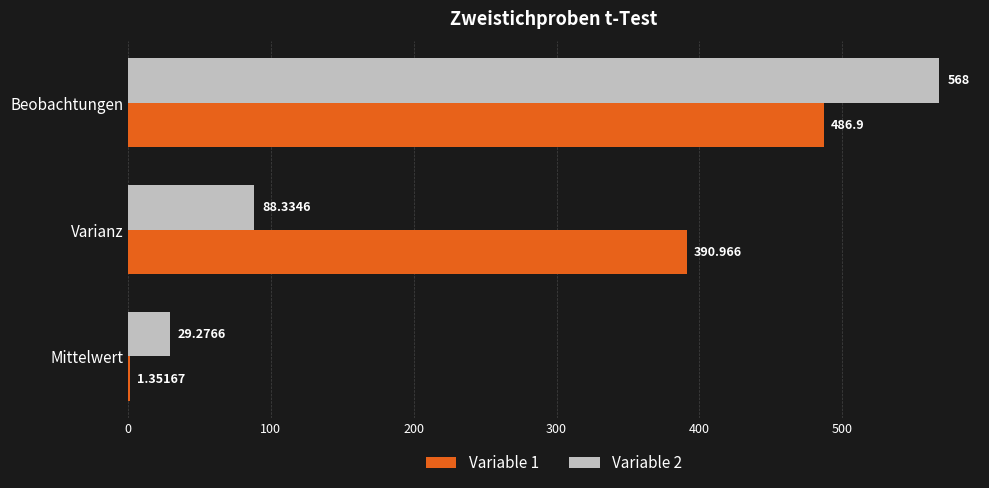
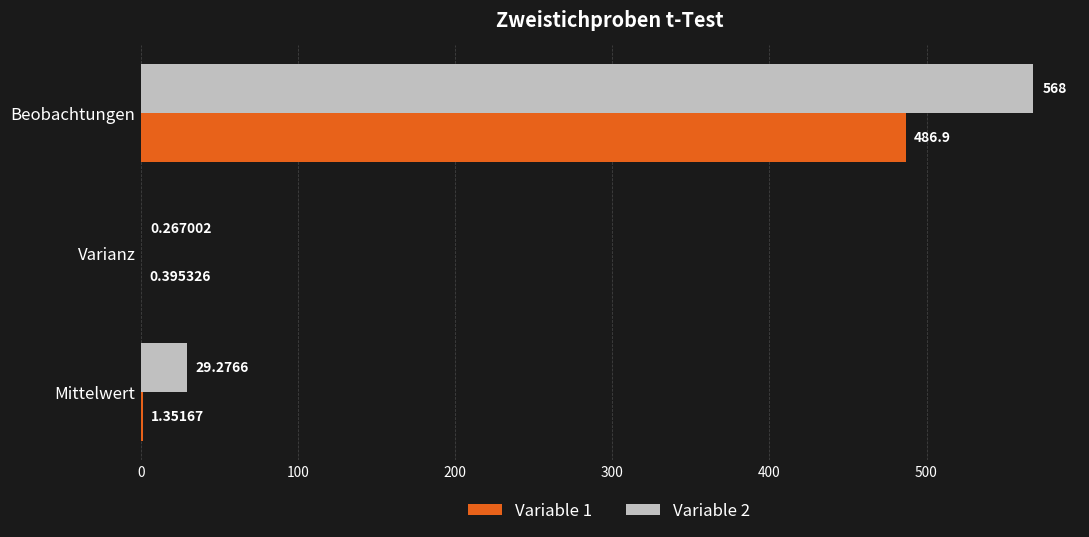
  {
    "Variable 1": {
      "Beobachtungen": 486.9,
-     "Varianz": 390.966,
+     "Varianz": 0.395326,
      "Mittelwert": 1.35167
    },
    "Variable 2": {
      "Beobachtungen": 568,
-     "Varianz": 88.3346,
+     "Varianz": 0.267002,
      "Mittelwert": 29.2766
    }
  }
